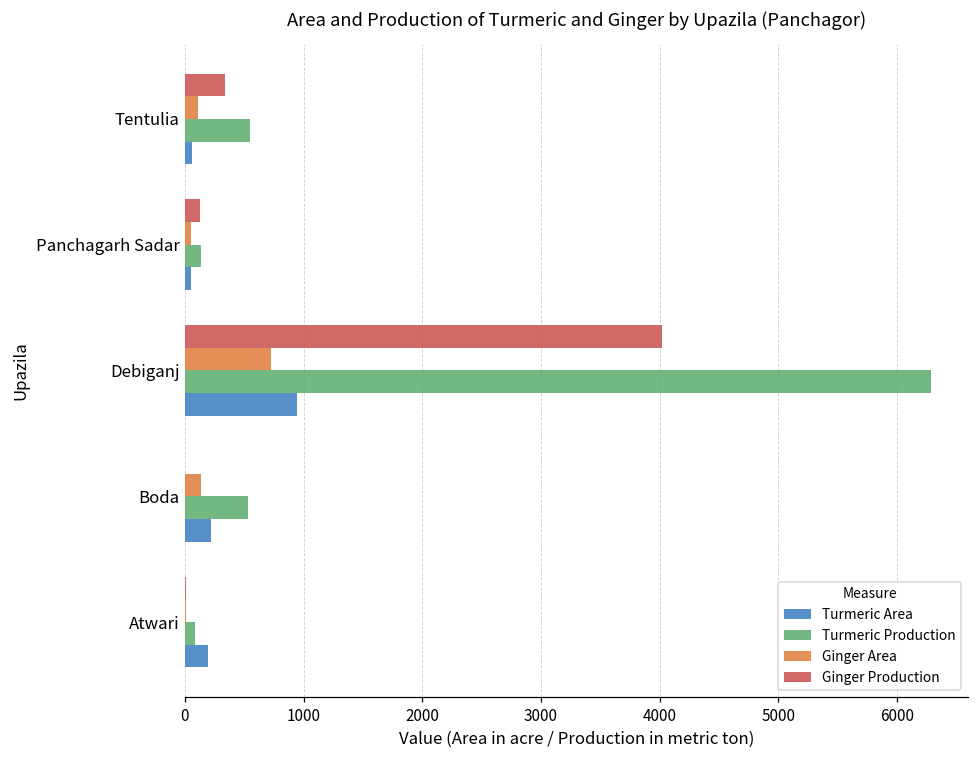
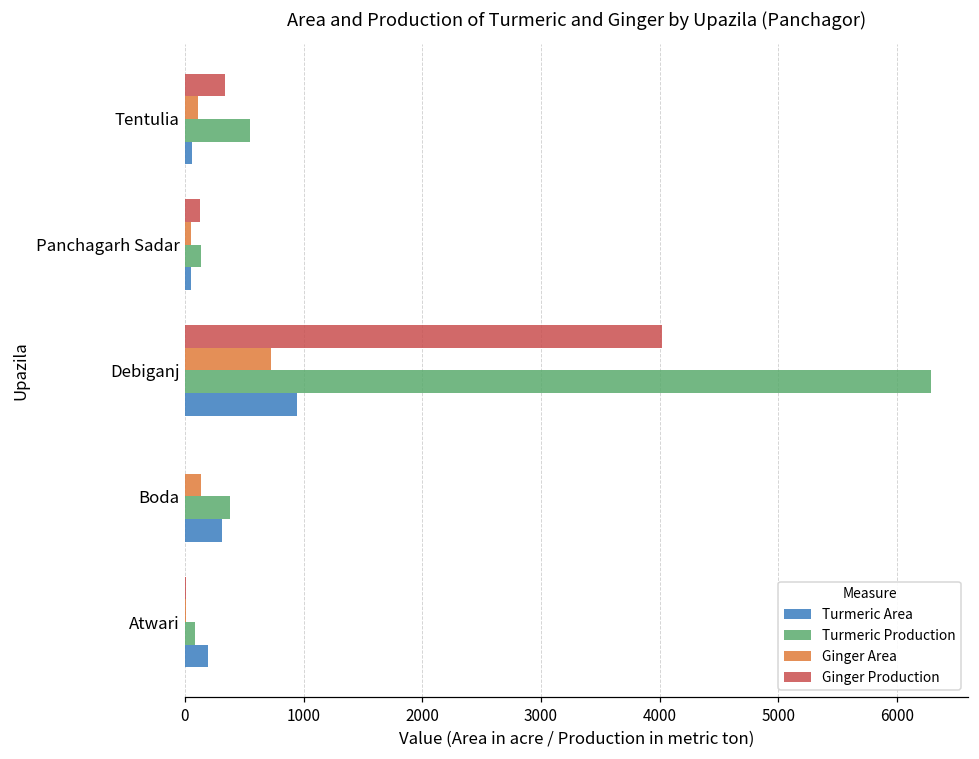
  {
    "Turmeric Area": {
      "Tentulia": 60,
      "Panchagarh Sadar": 60,
      "Debiganj": 950,
-     "Boda": 220,
+     "Boda": 320,
      "Atwari": 190
    },
    "Turmeric Production": {
      "Tentulia": 550,
      "Panchagarh Sadar": 140,
      "Debiganj": 6280,
-     "Boda": 540,
+     "Boda": 380,
      "Atwari": 80
    }
  }
